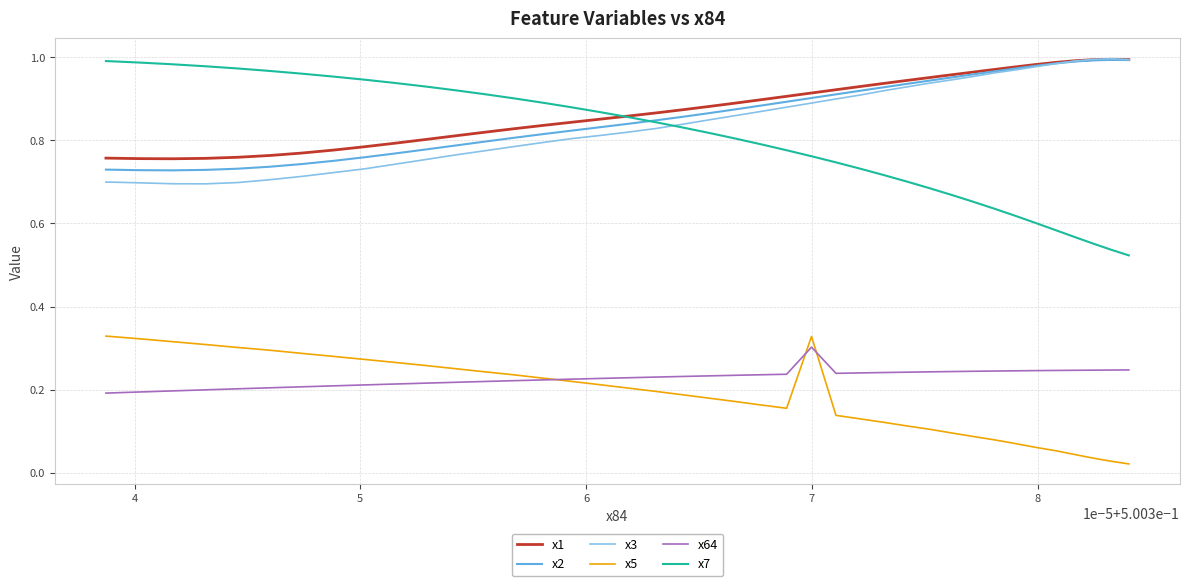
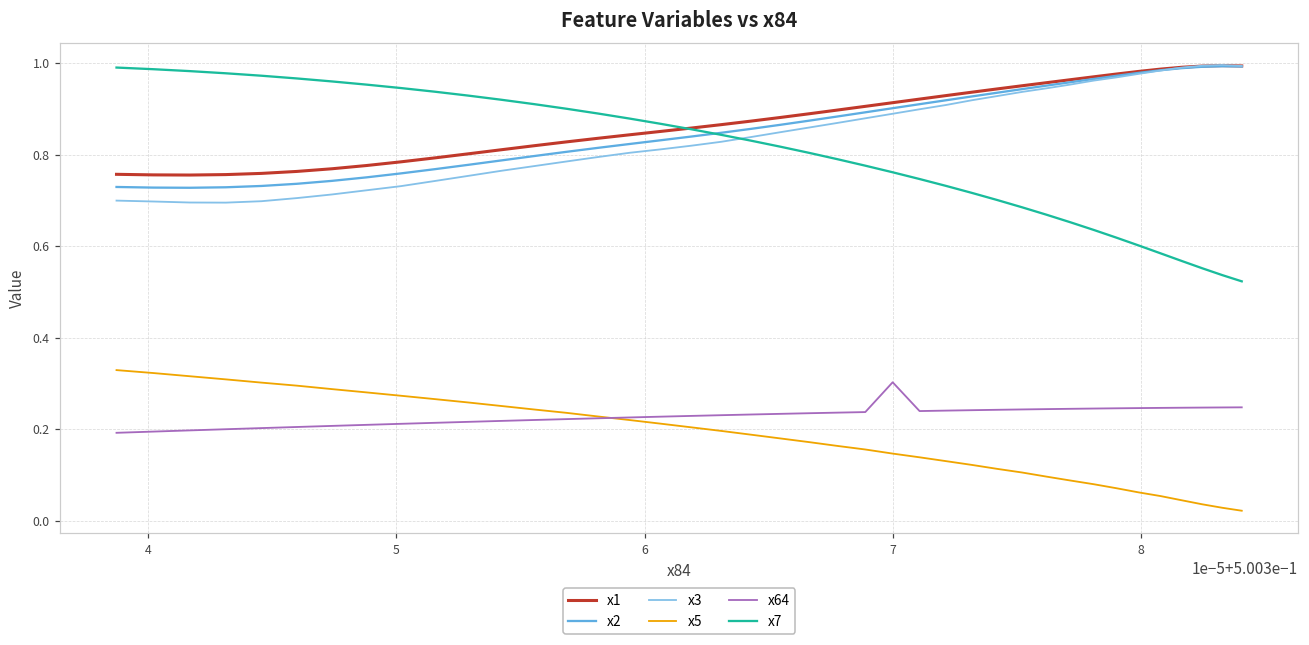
  {
    "x1": {
      "7": 0.91
    },
    "x5": {
-     "7": 0.33
+     "7": 0.15
    },
    "x64": {
      "7": 0.30
    },
    "x7": {
      "7": 0.76
    }
  }
